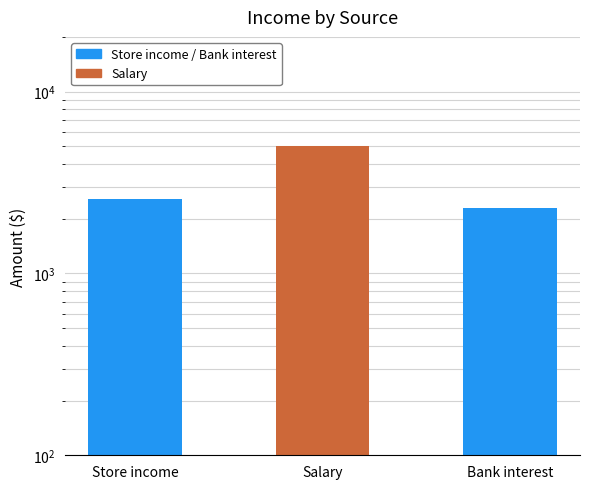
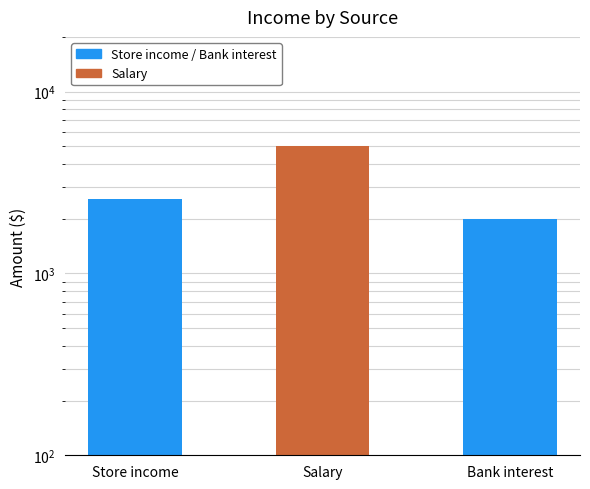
  {
    "Store income": 2600,
    "Salary": 5000,
-   "Bank interest": 2300
+   "Bank interest": 2000
  }
